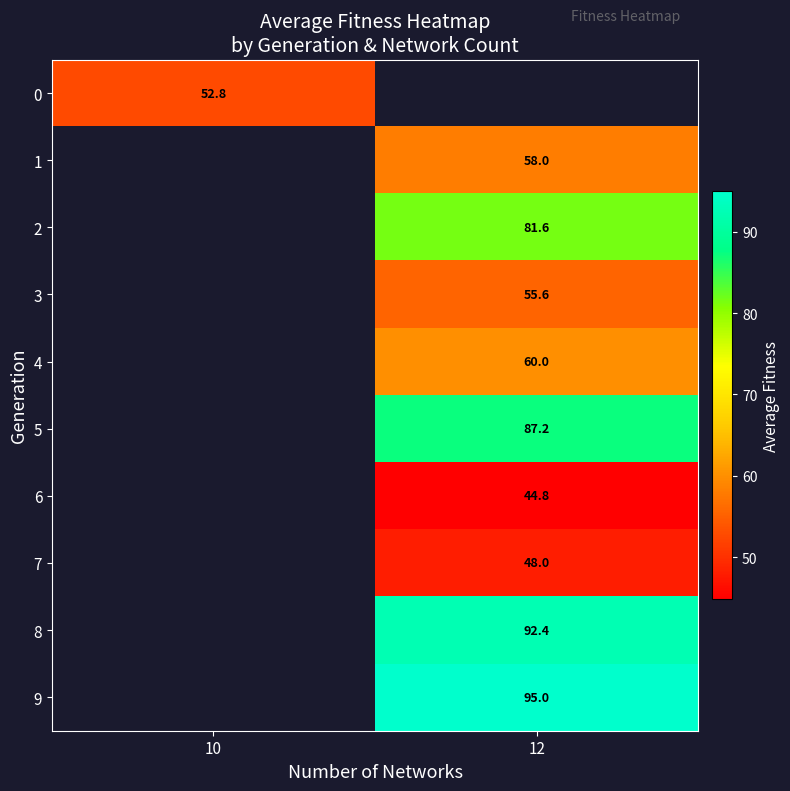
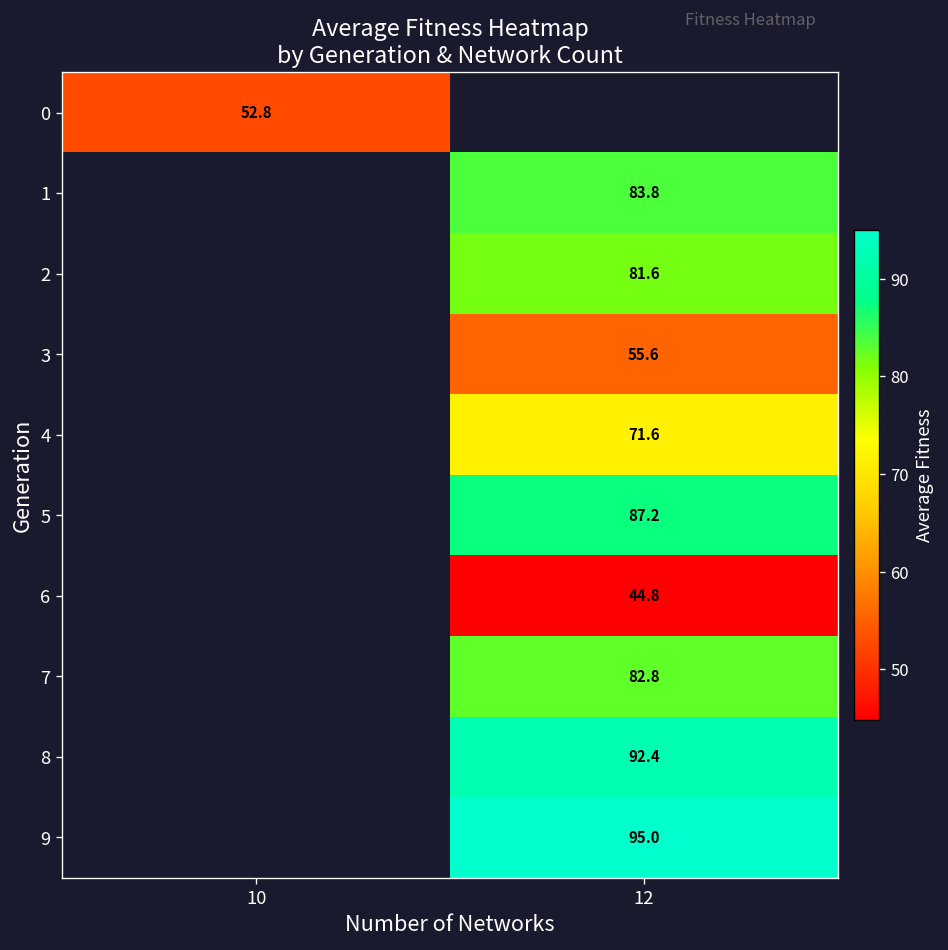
  {
    "0": {
      "10": 52.8
    },
    "1": {
-     "12": 58.0
+     "12": 83.8
    },
    "2": {
      "12": 81.6
    },
    "3": {
      "12": 55.6
    },
    "4": {
-     "12": 60.0
+     "12": 71.6
    },
    "5": {
      "12": 87.2
    },
    "6": {
      "12": 44.8
    },
    "7": {
-     "12": 48.0
+     "12": 82.8
    },
    "8": {
      "12": 92.4
    },
    "9": {
      "12": 95.0
    }
  }
